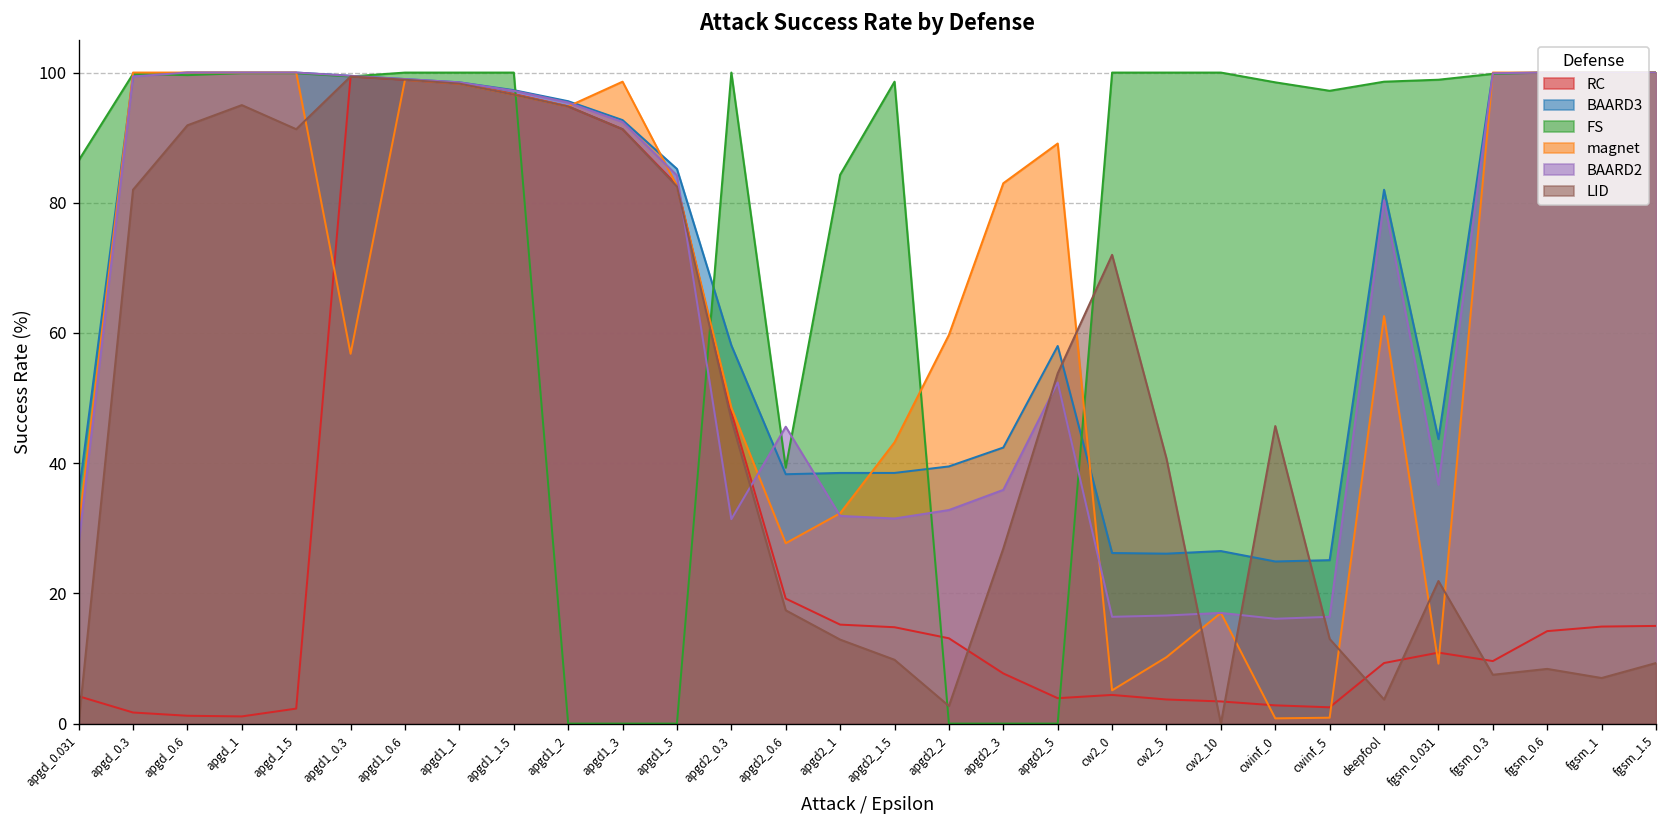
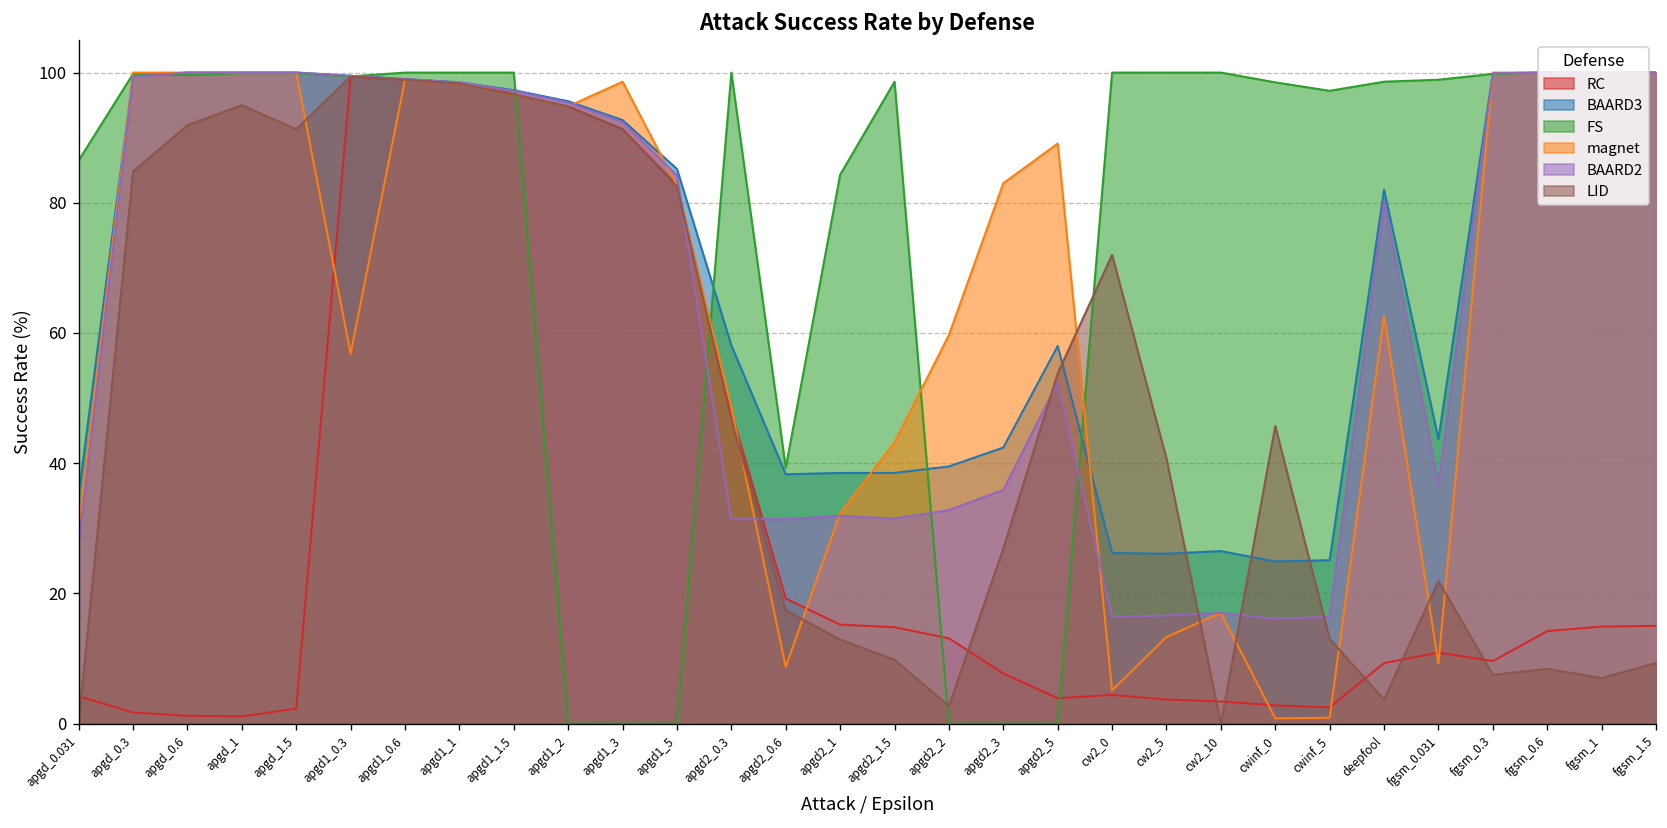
  {
    "RC": {
      "apgd_0.031": 4,
      "apgd_0.3": 2,
      "apgd_0.6": 1,
      "apgd_1": 1,
      "apgd_1.5": 2,
      "apgd2_0.3": 48,
      "apgd2_0.6": 19,
      "apgd2_1": 15,
      "apgd2_1.5": 15,
      "apgd2_2": 13,
      "apgd2_3": 8,
      "apgd2_5": 4,
      "cw2_0": 4,
      "cw2_5": 4,
      "cw2_10": 3,
      "cwinf_0": 3,
      "cwinf_5": 3,
      "deepfool": 9,
      "fgsm_0.031": 11,
      "fgsm_0.3": 10,
      "fgsm_0.6": 14,
      "fgsm_1": 15,
      "fgsm_1.5": 15
    },
    "BAARD3": {
      "apgd_0.031": 35,
      "apgd1_5": 85,
      "apgd2_0.3": 58,
      "apgd2_0.6": 38,
      "apgd2_1": 39,
      "apgd2_1.5": 39,
      "apgd2_2": 40,
      "apgd2_3": 42,
      "apgd2_5": 58,
      "cw2_0": 26,
      "cw2_5": 26,
      "cw2_10": 27,
      "cwinf_0": 25,
      "cwinf_5": 25,
      "deepfool": 82,
      "fgsm_0.031": 44
    },
    "FS": {
      "apgd_0.031": 87,
      "apgd1_0.6": 100,
      "apgd1_1": 100,
      "apgd1_1.5": 100,
      "apgd1_2": 0,
      "apgd1_3": 0,
      "apgd1_5": 0,
      "apgd2_0.3": 100,
      "apgd2_0.6": 39,
      "apgd2_1": 84,
      "apgd2_1.5": 99,
      "apgd2_2": 0,
      "apgd2_3": 0,
      "apgd2_5": 0,
      "cw2_0": 100,
      "cw2_5": 100,
      "cw2_10": 100,
      "cwinf_0": 99,
      "cwinf_5": 97,
      "deepfool": 99,
      "fgsm_0.031": 99
    },
    "magnet": {
      "apgd_0.031": 30,
      "apgd1_0.3": 57,
      "apgd1_3": 99,
      "apgd2_0.3": 49,
-     "apgd2_0.6": 28,
+     "apgd2_0.6": 9,
      "apgd2_1.5": 43,
      "apgd2_2": 60,
      "apgd2_3": 83,
      "apgd2_5": 89,
      "cw2_0": 5,
-     "cw2_5": 10,
+     "cw2_5": 13,
      "cwinf_0": 1,
      "cwinf_5": 1,
      "deepfool": 63,
      "fgsm_0.031": 9
    },
    "BAARD2": {
      "apgd_0.031": 28,
      "apgd1_5": 84,
      "apgd2_0.3": 31,
-     "apgd2_0.6": 46,
+     "apgd2_0.6": 31,
      "apgd2_1.5": 32,
      "apgd2_2": 33,
      "apgd2_3": 36,
      "apgd2_5": 52,
      "cw2_0": 16,
      "cw2_5": 17,
      "cwinf_0": 16,
      "cwinf_5": 16,
      "deepfool": 80,
      "fgsm_0.031": 37
    },
    "LID": {
      "apgd_0.031": 0,
-     "apgd_0.3": 82,
+     "apgd_0.3": 85,
      "apgd_0.6": 92,
      "apgd_1": 95,
      "apgd_1.5": 91,
      "apgd2_0.3": 47,
      "apgd2_0.6": 17,
      "apgd2_1": 13,
      "apgd2_1.5": 10,
      "apgd2_2": 3,
      "apgd2_3": 27,
      "apgd2_5": 54,
      "cw2_0": 72,
      "cw2_5": 41,
      "cw2_10": 0,
      "cwinf_0": 46,
      "cwinf_5": 13,
      "deepfool": 4,
      "fgsm_0.031": 22,
      "fgsm_0.3": 8,
      "fgsm_0.6": 8,
      "fgsm_1": 7,
      "fgsm_1.5": 9
    }
  }
